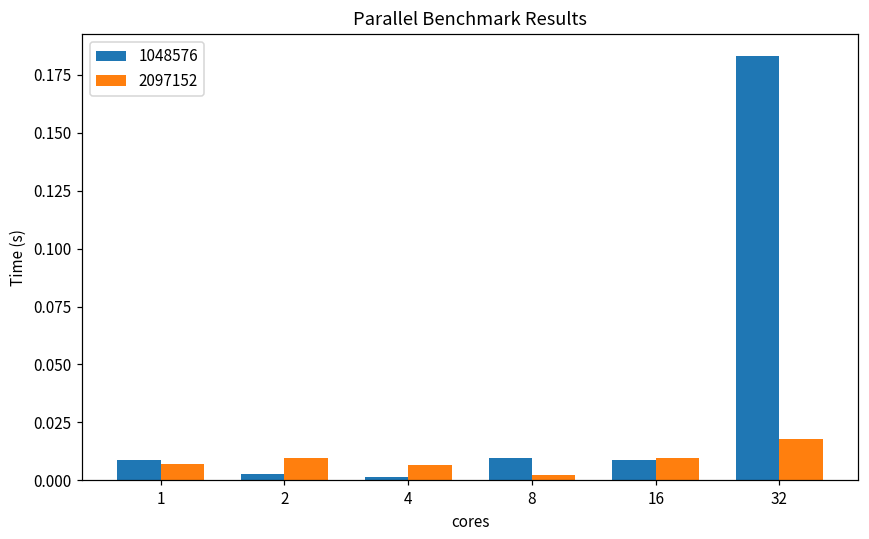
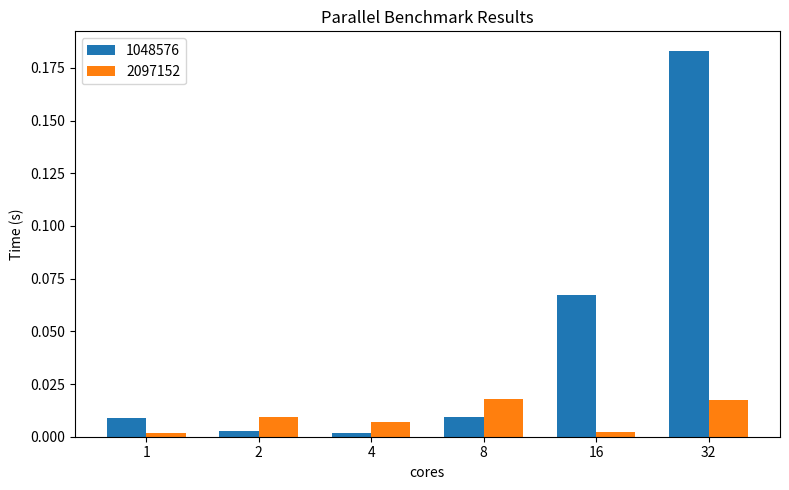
  {
    "1048576": {
      "1": 0.009,
      "2": 0.003,
      "4": 0.002,
      "8": 0.009,
-     "16": 0.009,
+     "16": 0.067,
      "32": 0.183
    },
    "2097152": {
-     "1": 0.007,
+     "1": 0.002,
      "2": 0.010,
      "4": 0.007,
-     "8": 0.002,
-     "16": 0.010,
+     "8": 0.018,
+     "16": 0.002,
      "32": 0.018
    }
  }
